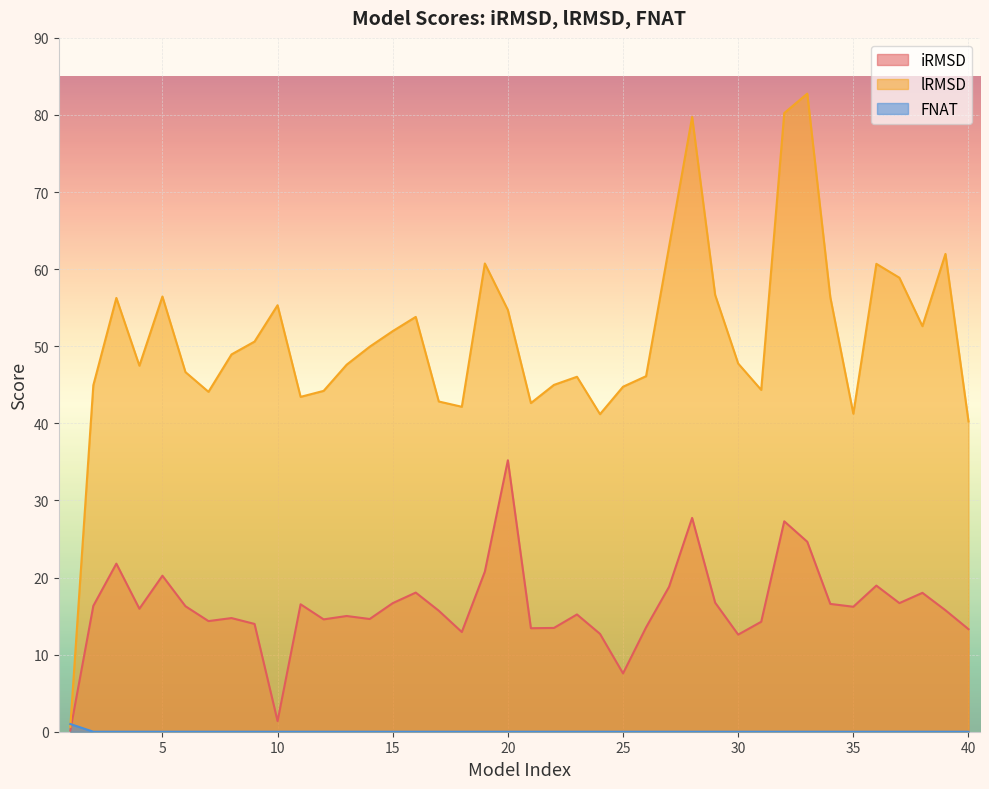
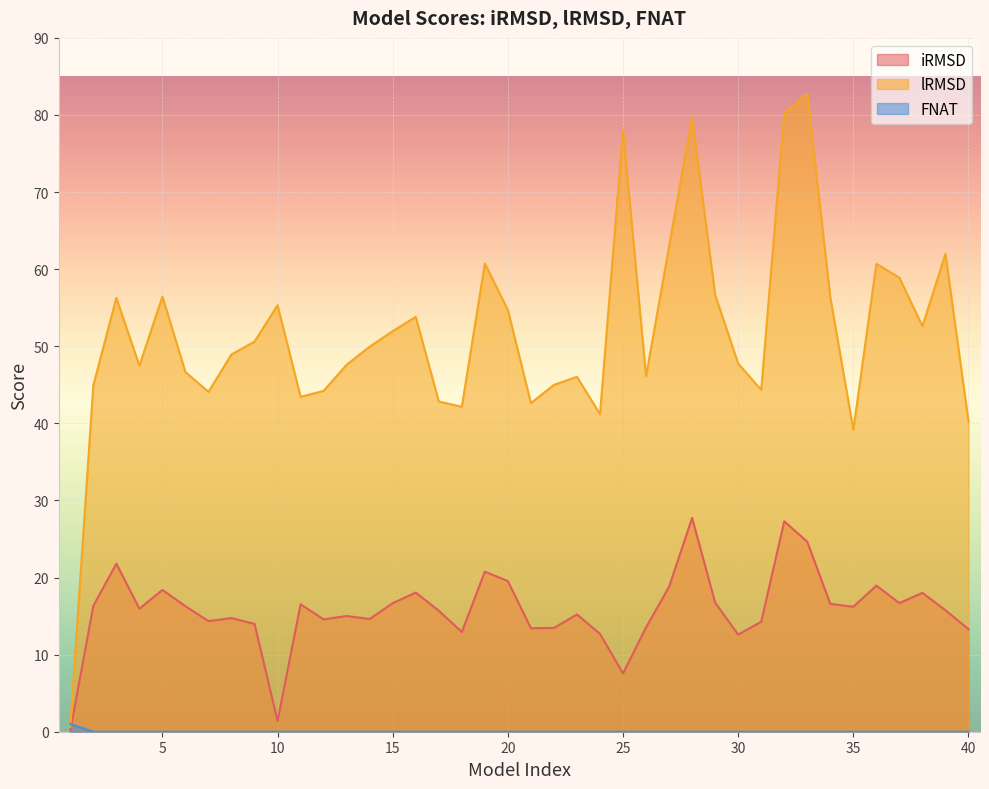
  {
    "iRMSD": {
-     "5": 20,
+     "5": 18,
      "10": 1,
      "15": 17,
-     "20": 35,
+     "20": 20,
      "25": 8,
      "30": 13,
      "35": 16,
      "40": 13
    },
    "lRMSD": {
      "5": 56,
      "10": 55,
      "15": 52,
      "20": 55,
-     "25": 45,
+     "25": 78,
      "30": 48,
-     "35": 41,
+     "35": 39,
      "40": 40
    },
    "FNAT": {
      "5": 0,
      "10": 0,
      "15": 0,
      "20": 0,
      "25": 0,
      "30": 0,
      "35": 0,
      "40": 0
    }
  }
